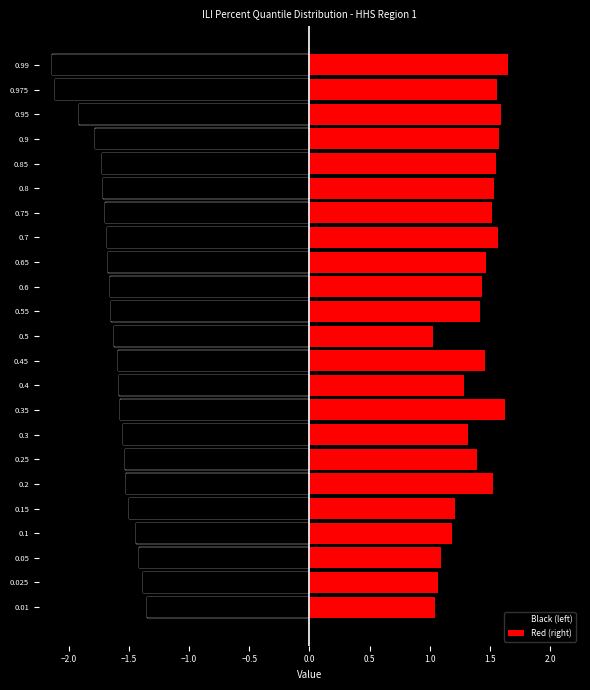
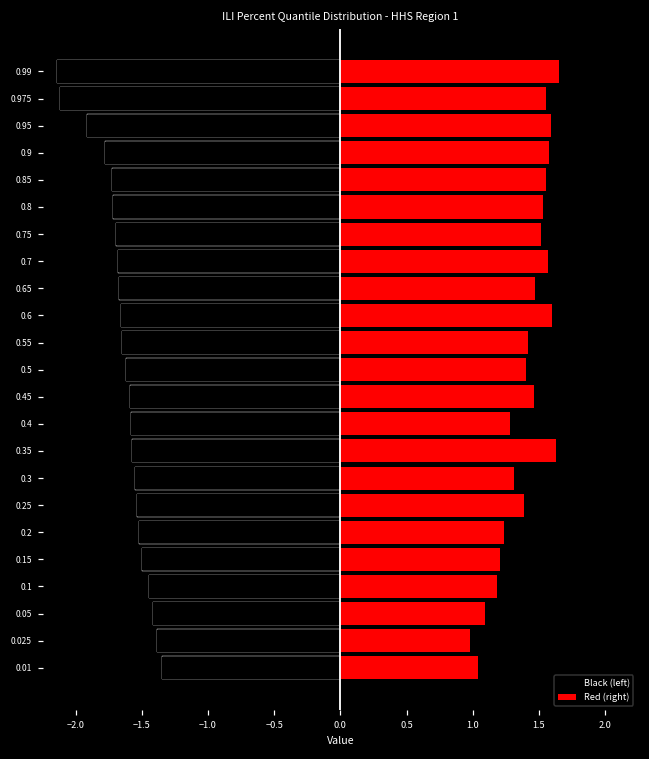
  {
    "Red (right)": {
      "0.99": 1.65,
      "0.975": 1.55,
      "0.95": 1.59,
      "0.9": 1.57,
      "0.85": 1.55,
      "0.8": 1.53,
      "0.75": 1.52,
      "0.7": 1.57,
      "0.65": 1.47,
-     "0.6": 1.43,
+     "0.6": 1.60,
      "0.55": 1.42,
-     "0.5": 1.02,
+     "0.5": 1.40,
      "0.45": 1.46,
      "0.4": 1.28,
      "0.35": 1.63,
      "0.3": 1.31,
      "0.25": 1.39,
-     "0.2": 1.53,
+     "0.2": 1.24,
      "0.15": 1.21,
      "0.1": 1.18,
      "0.05": 1.09,
-     "0.025": 1.07,
+     "0.025": 0.98,
      "0.01": 1.04
    }
  }
